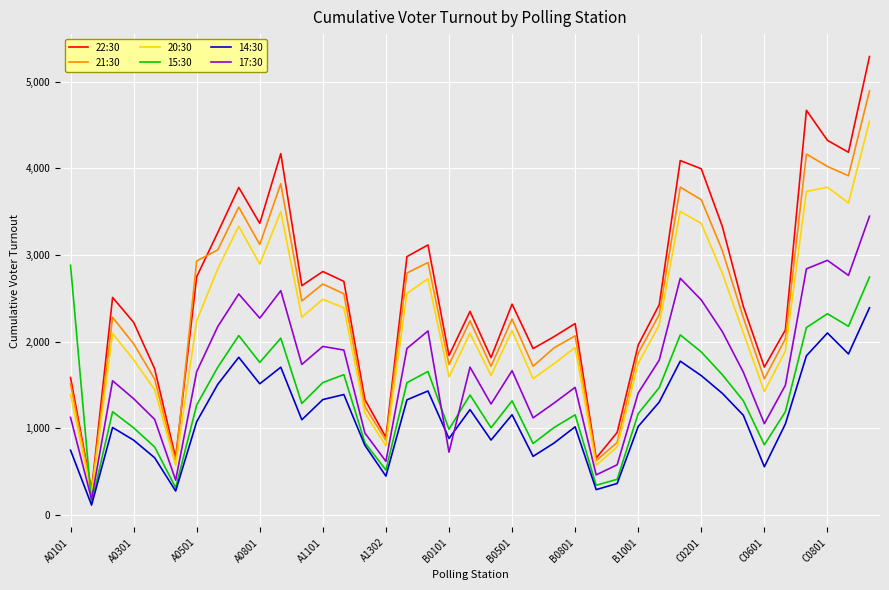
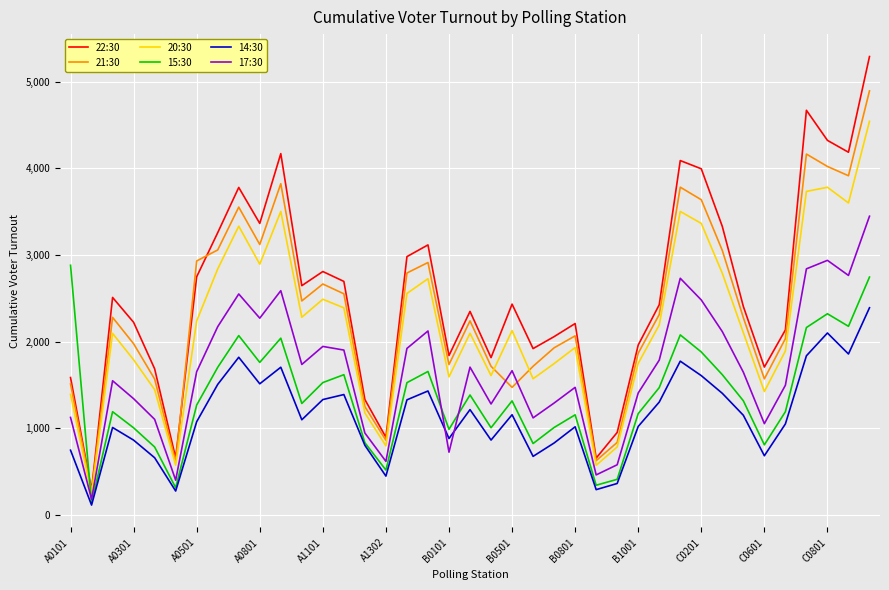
  {
    "22:30": {
      "A0101": "1,600",
      "A0301": "2,200",
      "A0501": "2,700",
      "A0801": "3,400",
      "A1101": "2,800",
      "A1302": "900",
      "B0101": "1,800",
      "B0501": "2,400",
      "B0801": "2,200",
      "B1001": "2,000",
      "C0201": "4,000",
      "C0601": "1,700",
      "C0801": "4,300"
    },
    "21:30": {
      "A0101": "1,500",
      "A0301": "2,000",
      "A0501": "2,900",
      "A0801": "3,100",
      "A1101": "2,700",
      "A1302": "900",
      "B0101": "1,700",
-     "B0501": "2,300",
+     "B0501": "1,500",
      "B0801": "2,100",
      "B1001": "1,900",
      "C0201": "3,600",
      "C0601": "1,600",
      "C0801": "4,000"
    },
    "20:30": {
      "A0101": "1,400",
      "A0301": "1,800",
      "A0501": "2,200",
      "A0801": "2,900",
      "A1101": "2,500",
      "A1302": "800",
      "B0101": "1,600",
      "B0501": "2,100",
      "B0801": "1,900",
      "B1001": "1,700",
      "C0201": "3,400",
      "C0601": "1,400",
      "C0801": "3,800"
    },
    "15:30": {
      "A0101": "2,900",
      "A0301": "1,000",
      "A0501": "1,300",
      "A0801": "1,800",
      "A1101": "1,500",
      "A1302": "500",
      "B0101": "1,000",
      "B0501": "1,300",
      "B0801": "1,200",
      "B1001": "1,200",
      "C0201": "1,900",
      "C0601": "800",
      "C0801": "2,300"
    },
    "14:30": {
      "A0101": "700",
      "A0301": "900",
      "A0501": "1,100",
      "A0801": "1,500",
      "A1101": "1,300",
      "A1302": "400",
      "B0101": "900",
      "B0501": "1,200",
      "B0801": "1,000",
      "B1001": "1,000",
      "C0201": "1,600",
-     "C0601": "600",
+     "C0601": "700",
      "C0801": "2,100"
    },
    "17:30": {
      "A0101": "1,100",
      "A0301": "1,300",
      "A0501": "1,700",
      "A0801": "2,300",
      "A1101": "1,900",
      "A1302": "600",
      "B0101": "700",
      "B0501": "1,700",
      "B0801": "1,500",
      "B1001": "1,400",
      "C0201": "2,500",
      "C0601": "1,100",
      "C0801": "2,900"
    }
  }
